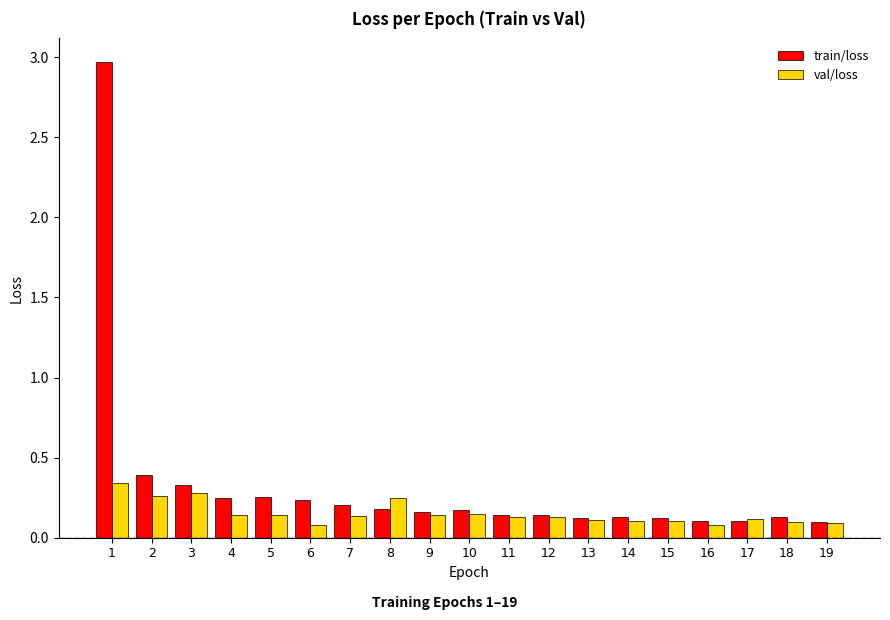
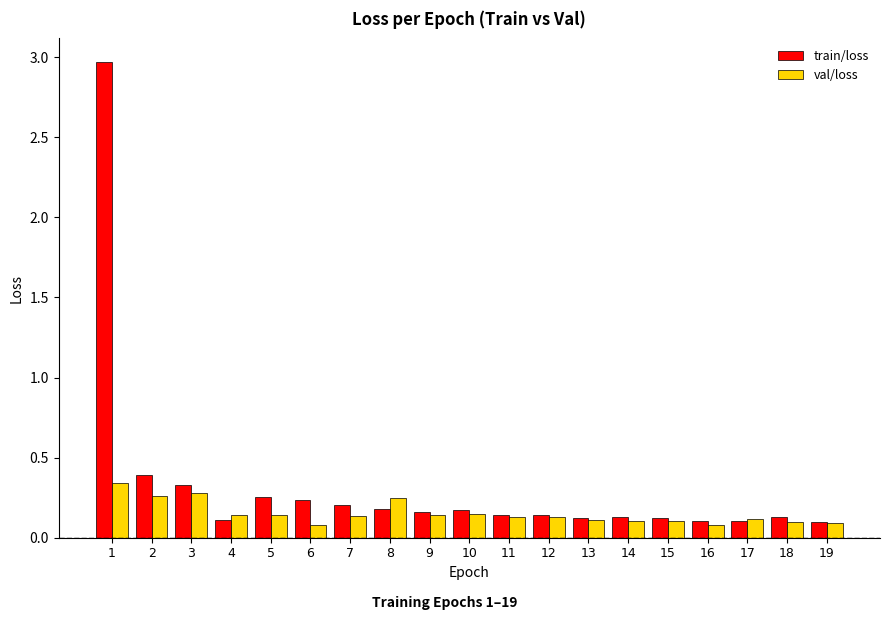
  {
    "train/loss": {
      "1": 2.97,
      "2": 0.39,
      "3": 0.33,
-     "4": 0.25,
+     "4": 0.11,
      "5": 0.25,
      "6": 0.24,
      "7": 0.20,
      "8": 0.18,
      "9": 0.16,
      "10": 0.17,
      "11": 0.14,
      "12": 0.14,
      "13": 0.13,
      "14": 0.13,
      "15": 0.12,
      "16": 0.11,
      "17": 0.11,
      "18": 0.13,
      "19": 0.10
    },
    "val/loss": {
      "1": 0.34,
      "2": 0.26,
      "3": 0.28,
      "4": 0.14,
      "5": 0.14,
      "6": 0.08,
      "7": 0.14,
      "8": 0.25,
      "9": 0.14,
      "10": 0.15,
      "11": 0.13,
      "12": 0.13,
      "13": 0.11,
      "14": 0.11,
      "15": 0.10,
      "16": 0.08,
      "17": 0.11,
      "18": 0.10,
      "19": 0.09
    }
  }
